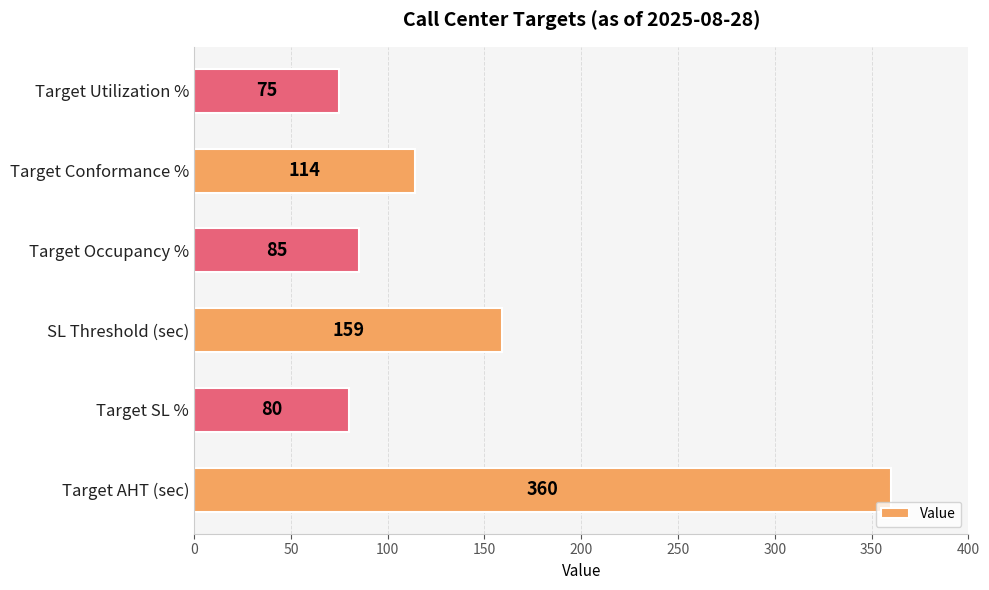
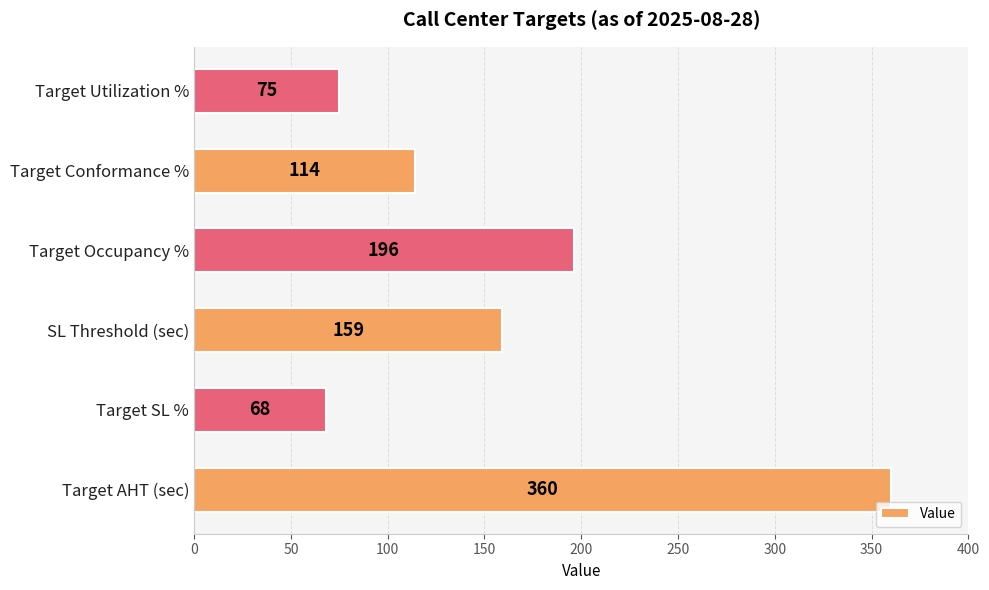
  {
    "Target Utilization %": 75,
    "Target Conformance %": 114,
-   "Target Occupancy %": 85,
+   "Target Occupancy %": 196,
    "SL Threshold (sec)": 159,
-   "Target SL %": 80,
+   "Target SL %": 68,
    "Target AHT (sec)": 360
  }
